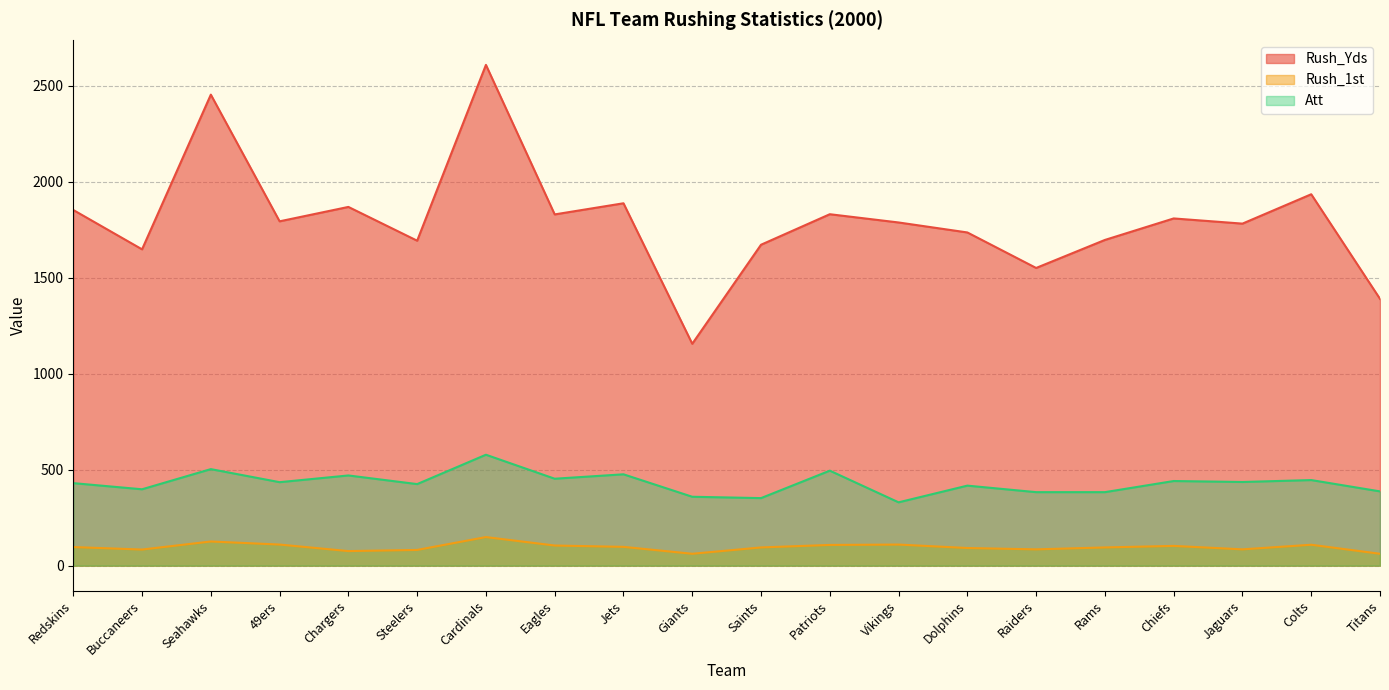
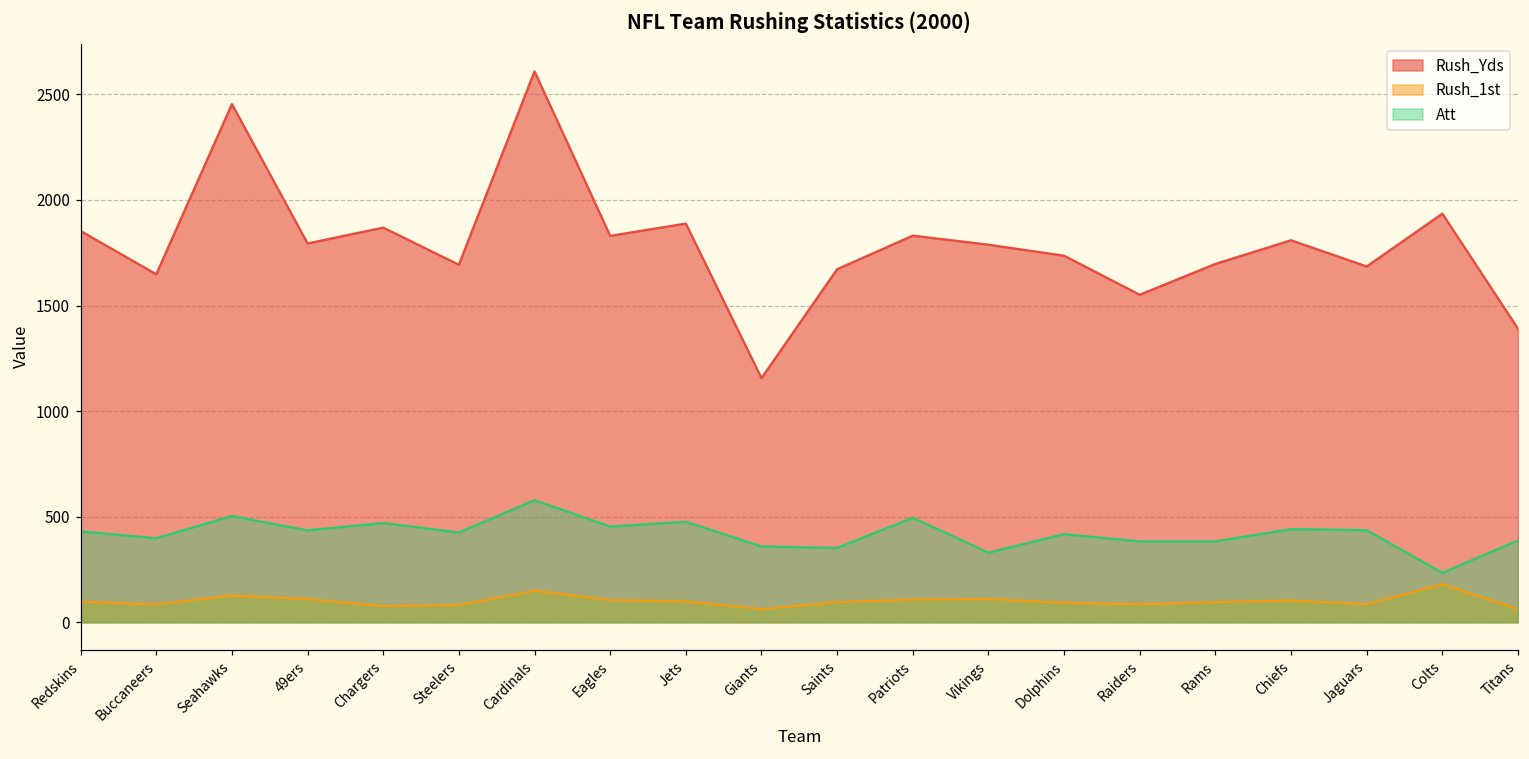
  {
    "Rush_Yds": {
      "Redskins": 1850,
      "Buccaneers": 1650,
      "Seahawks": 2450,
      "49ers": 1790,
      "Chargers": 1870,
      "Steelers": 1690,
      "Cardinals": 2610,
      "Eagles": 1830,
      "Jets": 1890,
      "Giants": 1160,
      "Saints": 1670,
      "Patriots": 1830,
      "Vikings": 1790,
      "Dolphins": 1740,
      "Raiders": 1550,
      "Rams": 1700,
      "Chiefs": 1810,
-     "Jaguars": 1780,
+     "Jaguars": 1690,
      "Colts": 1940,
      "Titans": 1390
    },
    "Rush_1st": {
      "Redskins": 100,
      "Buccaneers": 80,
      "Seahawks": 130,
      "49ers": 110,
      "Chargers": 80,
      "Steelers": 80,
      "Cardinals": 150,
      "Eagles": 110,
      "Jets": 100,
      "Giants": 60,
      "Saints": 100,
      "Patriots": 110,
      "Vikings": 110,
      "Dolphins": 90,
      "Raiders": 90,
      "Rams": 100,
      "Chiefs": 100,
      "Jaguars": 90,
-     "Colts": 110,
+     "Colts": 180,
      "Titans": 60
    },
    "Att": {
      "Redskins": 430,
      "Buccaneers": 400,
      "Seahawks": 500,
      "49ers": 440,
      "Chargers": 470,
      "Steelers": 430,
      "Cardinals": 580,
      "Eagles": 450,
      "Jets": 480,
      "Giants": 360,
      "Saints": 350,
      "Patriots": 500,
      "Vikings": 330,
      "Dolphins": 420,
      "Raiders": 380,
      "Rams": 380,
      "Chiefs": 440,
      "Jaguars": 440,
-     "Colts": 450,
+     "Colts": 230,
      "Titans": 390
    }
  }
